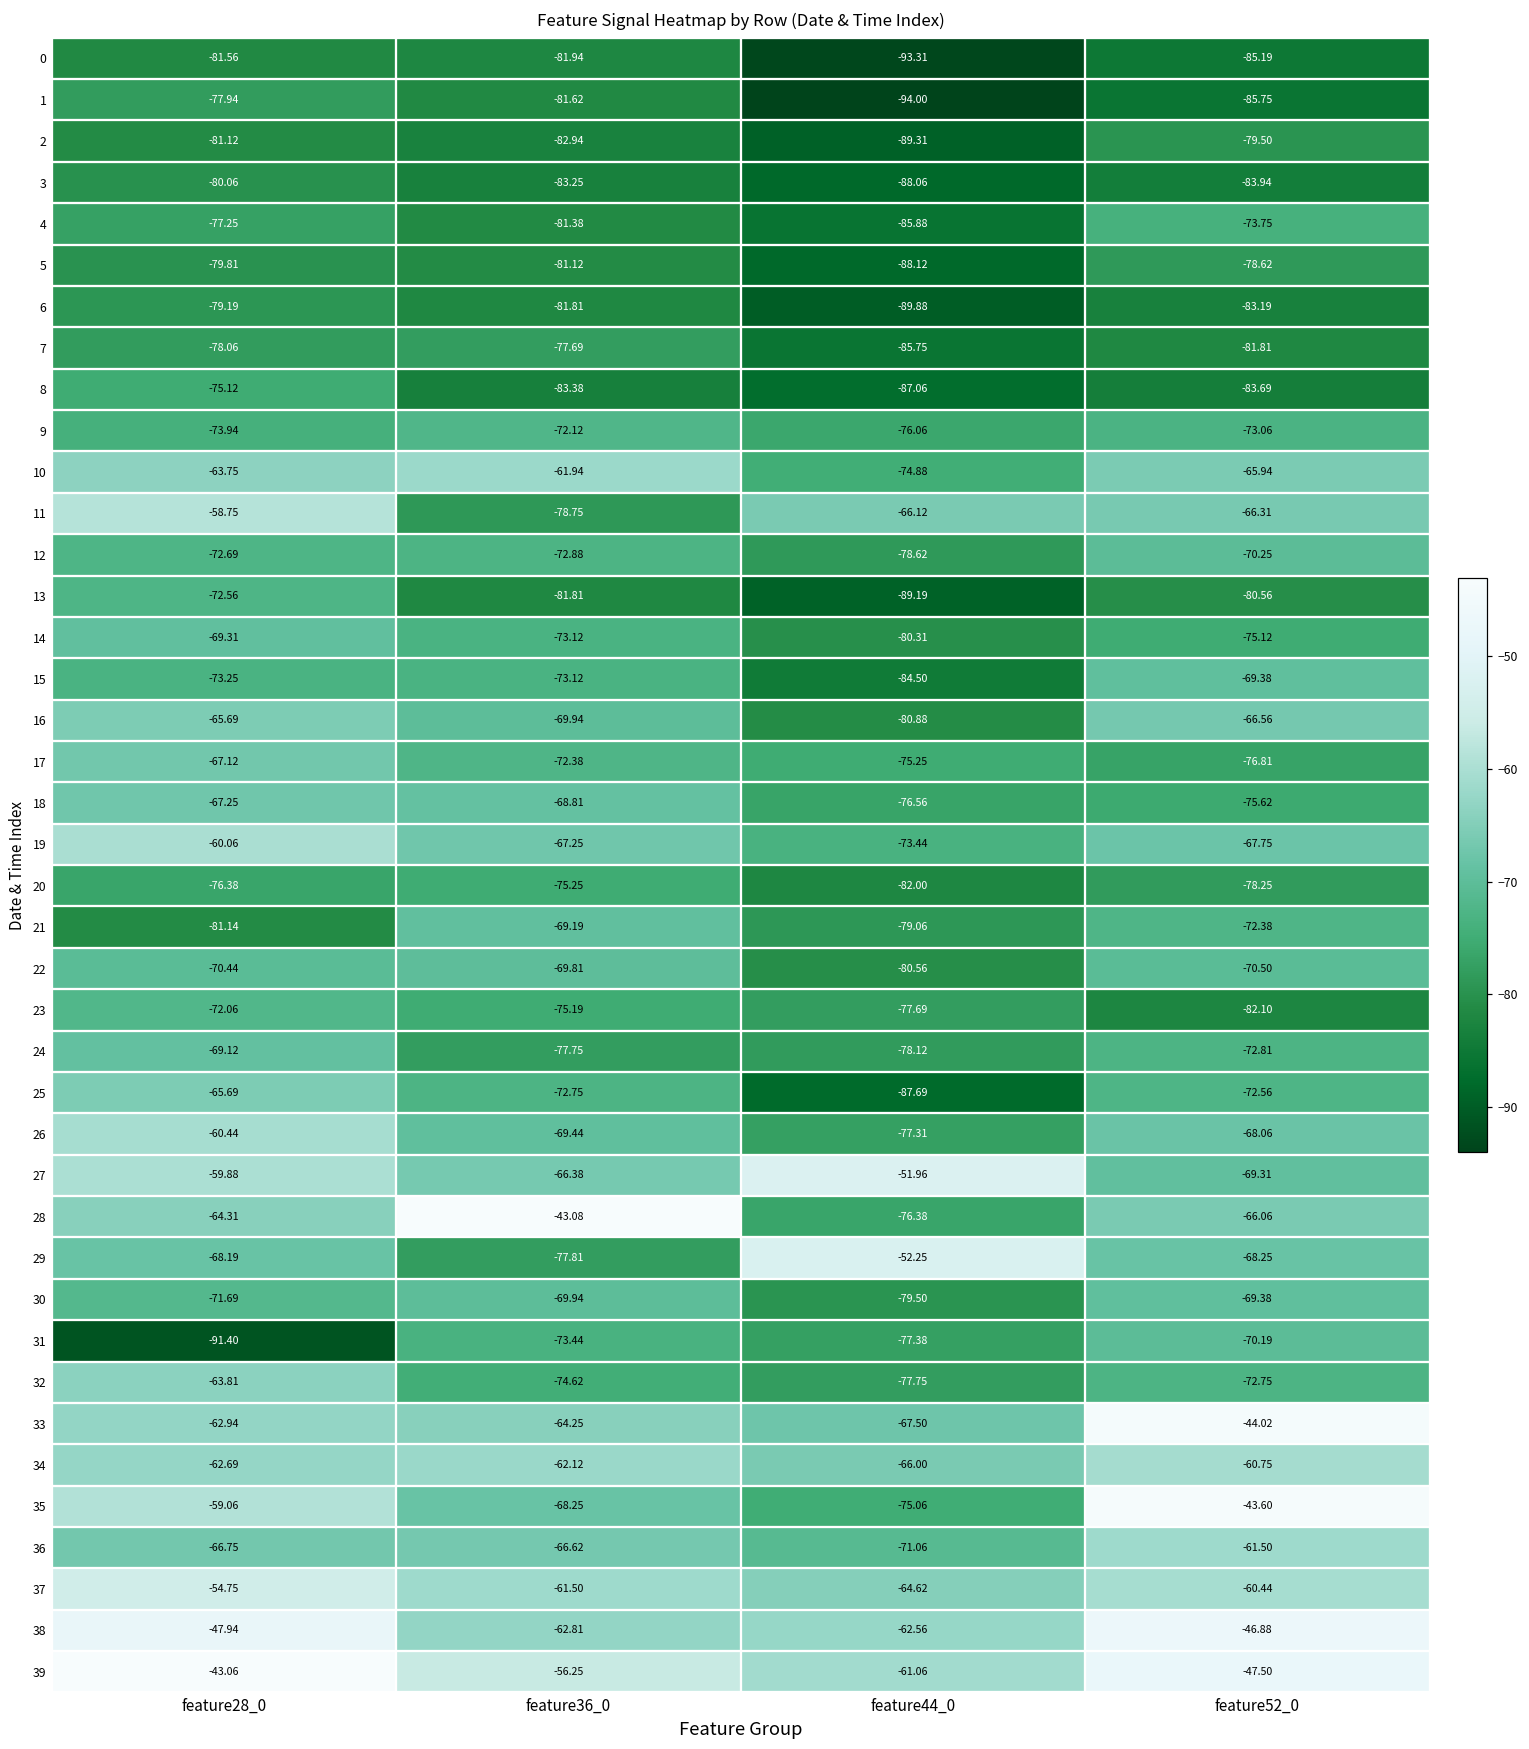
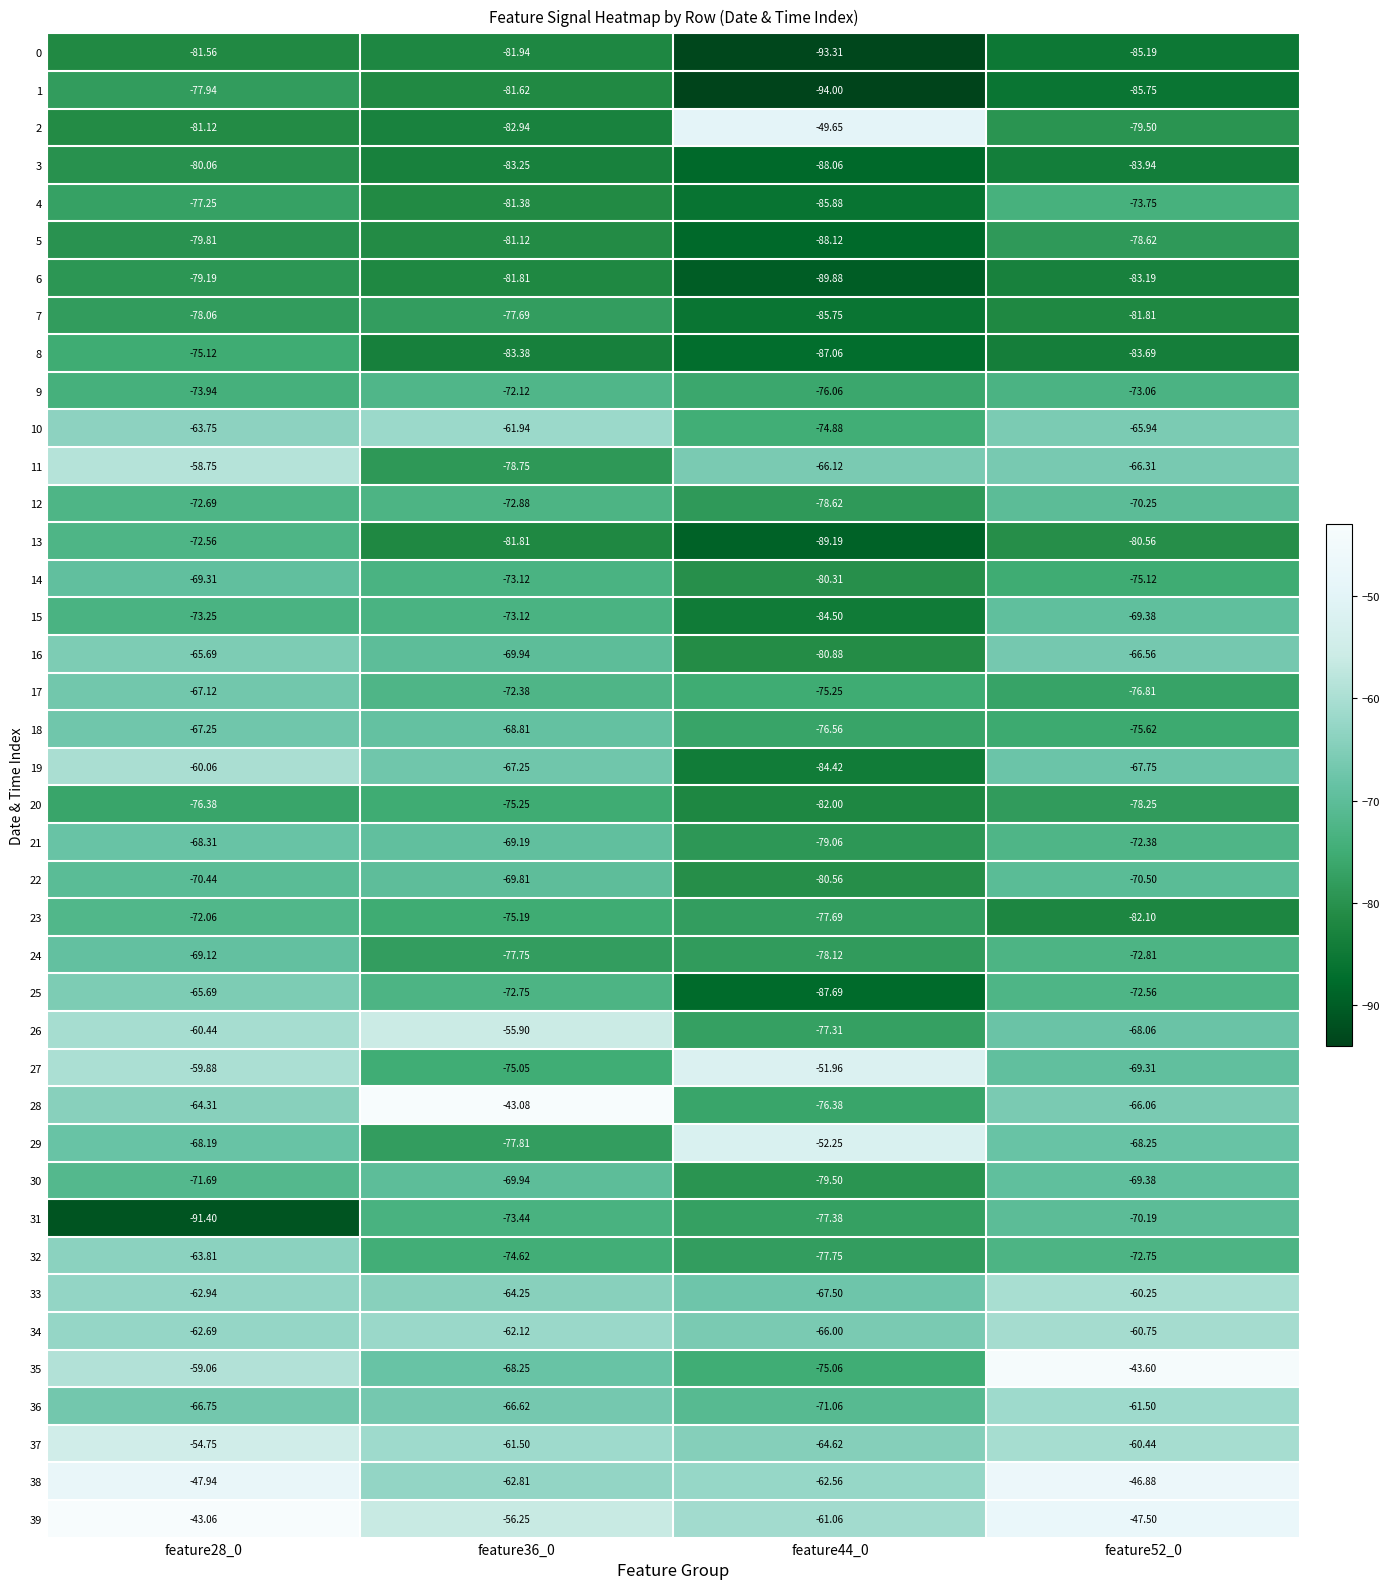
  {
    "0": {
      "feature28_0": -81.56,
      "feature36_0": -81.94,
      "feature44_0": -93.31,
      "feature52_0": -85.19
    },
    "1": {
      "feature28_0": -77.94,
      "feature36_0": -81.62,
      "feature44_0": -94.00,
      "feature52_0": -85.75
    },
    "2": {
      "feature28_0": -81.12,
      "feature36_0": -82.94,
-     "feature44_0": -89.31,
+     "feature44_0": -49.65,
      "feature52_0": -79.50
    },
    "3": {
      "feature28_0": -80.06,
      "feature36_0": -83.25,
      "feature44_0": -88.06,
      "feature52_0": -83.94
    },
    "4": {
      "feature28_0": -77.25,
      "feature36_0": -81.38,
      "feature44_0": -85.88,
      "feature52_0": -73.75
    },
    "5": {
      "feature28_0": -79.81,
      "feature36_0": -81.12,
      "feature44_0": -88.12,
      "feature52_0": -78.62
    },
    "6": {
      "feature28_0": -79.19,
      "feature36_0": -81.81,
      "feature44_0": -89.88,
      "feature52_0": -83.19
    },
    "7": {
      "feature28_0": -78.06,
      "feature36_0": -77.69,
      "feature44_0": -85.75,
      "feature52_0": -81.81
    },
    "8": {
      "feature28_0": -75.12,
      "feature36_0": -83.38,
      "feature44_0": -87.06,
      "feature52_0": -83.69
    },
    "9": {
      "feature28_0": -73.94,
      "feature36_0": -72.12,
      "feature44_0": -76.06,
      "feature52_0": -73.06
    },
    "10": {
      "feature28_0": -63.75,
      "feature36_0": -61.94,
      "feature44_0": -74.88,
      "feature52_0": -65.94
    },
    "11": {
      "feature28_0": -58.75,
      "feature36_0": -78.75,
      "feature44_0": -66.12,
      "feature52_0": -66.31
    },
    "12": {
      "feature28_0": -72.69,
      "feature36_0": -72.88,
      "feature44_0": -78.62,
      "feature52_0": -70.25
    },
    "13": {
      "feature28_0": -72.56,
      "feature36_0": -81.81,
      "feature44_0": -89.19,
      "feature52_0": -80.56
    },
    "14": {
      "feature28_0": -69.31,
      "feature36_0": -73.12,
      "feature44_0": -80.31,
      "feature52_0": -75.12
    },
    "15": {
      "feature28_0": -73.25,
      "feature36_0": -73.12,
      "feature44_0": -84.50,
      "feature52_0": -69.38
    },
    "16": {
      "feature28_0": -65.69,
      "feature36_0": -69.94,
      "feature44_0": -80.88,
      "feature52_0": -66.56
    },
    "17": {
      "feature28_0": -67.12,
      "feature36_0": -72.38,
      "feature44_0": -75.25,
      "feature52_0": -76.81
    },
    "18": {
      "feature28_0": -67.25,
      "feature36_0": -68.81,
      "feature44_0": -76.56,
      "feature52_0": -75.62
    },
    "19": {
      "feature28_0": -60.06,
      "feature36_0": -67.25,
-     "feature44_0": -73.44,
+     "feature44_0": -84.42,
      "feature52_0": -67.75
    },
    "20": {
      "feature28_0": -76.38,
      "feature36_0": -75.25,
      "feature44_0": -82.00,
      "feature52_0": -78.25
    },
    "21": {
-     "feature28_0": -81.14,
+     "feature28_0": -68.31,
      "feature36_0": -69.19,
      "feature44_0": -79.06,
      "feature52_0": -72.38
    },
    "22": {
      "feature28_0": -70.44,
      "feature36_0": -69.81,
      "feature44_0": -80.56,
      "feature52_0": -70.50
    },
    "23": {
      "feature28_0": -72.06,
      "feature36_0": -75.19,
      "feature44_0": -77.69,
      "feature52_0": -82.10
    },
    "24": {
      "feature28_0": -69.12,
      "feature36_0": -77.75,
      "feature44_0": -78.12,
      "feature52_0": -72.81
    },
    "25": {
      "feature28_0": -65.69,
      "feature36_0": -72.75,
      "feature44_0": -87.69,
      "feature52_0": -72.56
    },
    "26": {
      "feature28_0": -60.44,
-     "feature36_0": -69.44,
+     "feature36_0": -55.90,
      "feature44_0": -77.31,
      "feature52_0": -68.06
    },
    "27": {
      "feature28_0": -59.88,
-     "feature36_0": -66.38,
+     "feature36_0": -75.05,
      "feature44_0": -51.96,
      "feature52_0": -69.31
    },
    "28": {
      "feature28_0": -64.31,
      "feature36_0": -43.08,
      "feature44_0": -76.38,
      "feature52_0": -66.06
    },
    "29": {
      "feature28_0": -68.19,
      "feature36_0": -77.81,
      "feature44_0": -52.25,
      "feature52_0": -68.25
    },
    "30": {
      "feature28_0": -71.69,
      "feature36_0": -69.94,
      "feature44_0": -79.50,
      "feature52_0": -69.38
    },
    "31": {
      "feature28_0": -91.40,
      "feature36_0": -73.44,
      "feature44_0": -77.38,
      "feature52_0": -70.19
    },
    "32": {
      "feature28_0": -63.81,
      "feature36_0": -74.62,
      "feature44_0": -77.75,
      "feature52_0": -72.75
    },
    "33": {
      "feature28_0": -62.94,
      "feature36_0": -64.25,
      "feature44_0": -67.50,
-     "feature52_0": -44.02
+     "feature52_0": -60.25
    },
    "34": {
      "feature28_0": -62.69,
      "feature36_0": -62.12,
      "feature44_0": -66.00,
      "feature52_0": -60.75
    },
    "35": {
      "feature28_0": -59.06,
      "feature36_0": -68.25,
      "feature44_0": -75.06,
      "feature52_0": -43.60
    },
    "36": {
      "feature28_0": -66.75,
      "feature36_0": -66.62,
      "feature44_0": -71.06,
      "feature52_0": -61.50
    },
    "37": {
      "feature28_0": -54.75,
      "feature36_0": -61.50,
      "feature44_0": -64.62,
      "feature52_0": -60.44
    },
    "38": {
      "feature28_0": -47.94,
      "feature36_0": -62.81,
      "feature44_0": -62.56,
      "feature52_0": -46.88
    },
    "39": {
      "feature28_0": -43.06,
      "feature36_0": -56.25,
      "feature44_0": -61.06,
      "feature52_0": -47.50
    }
  }
